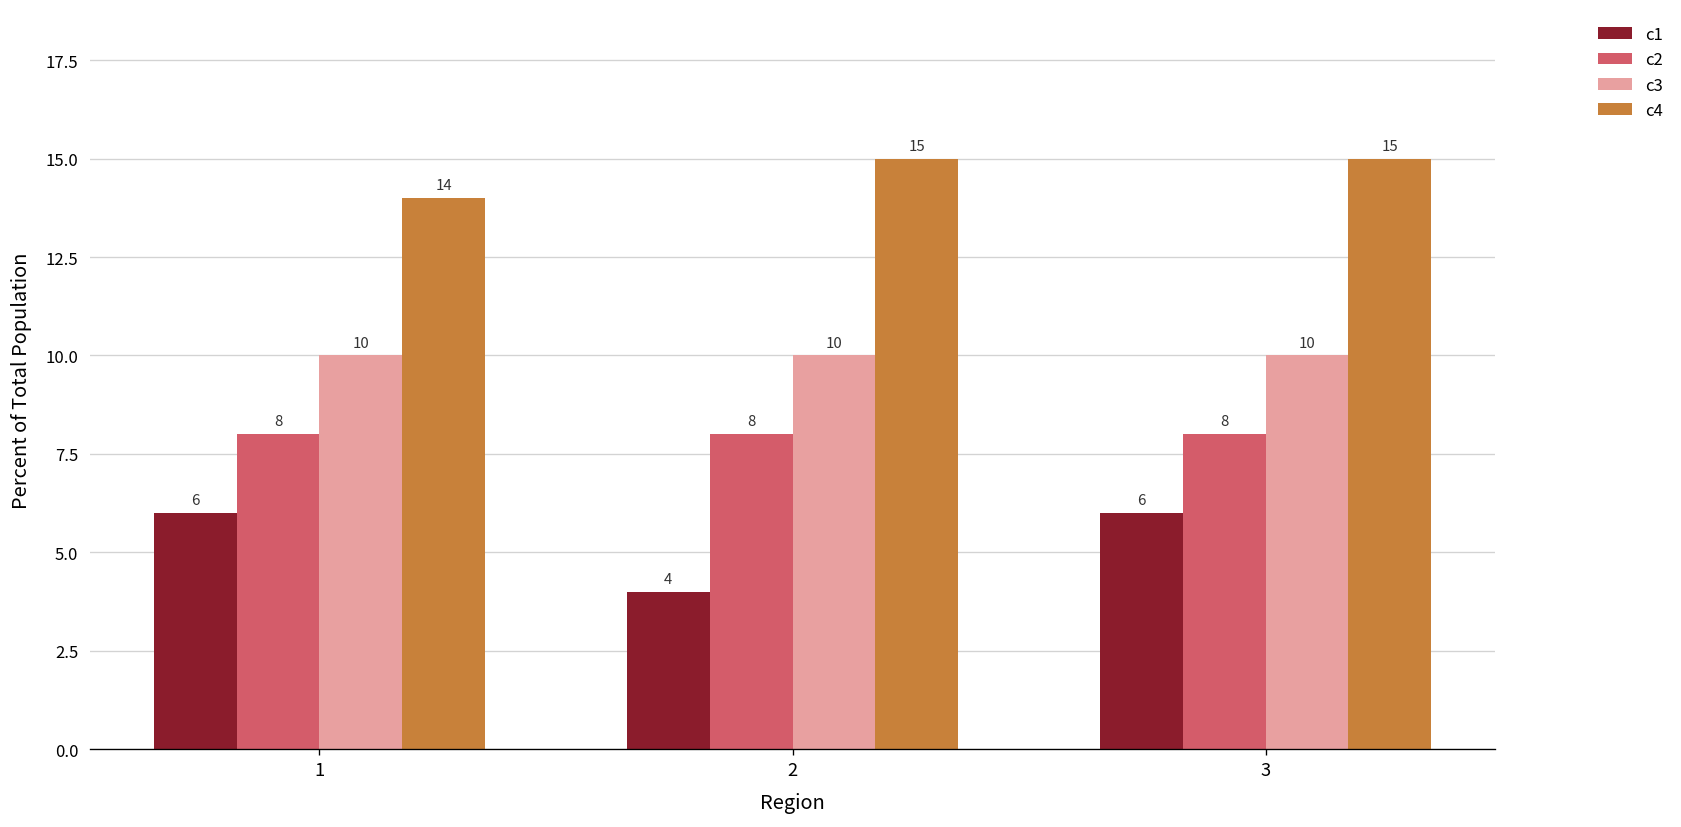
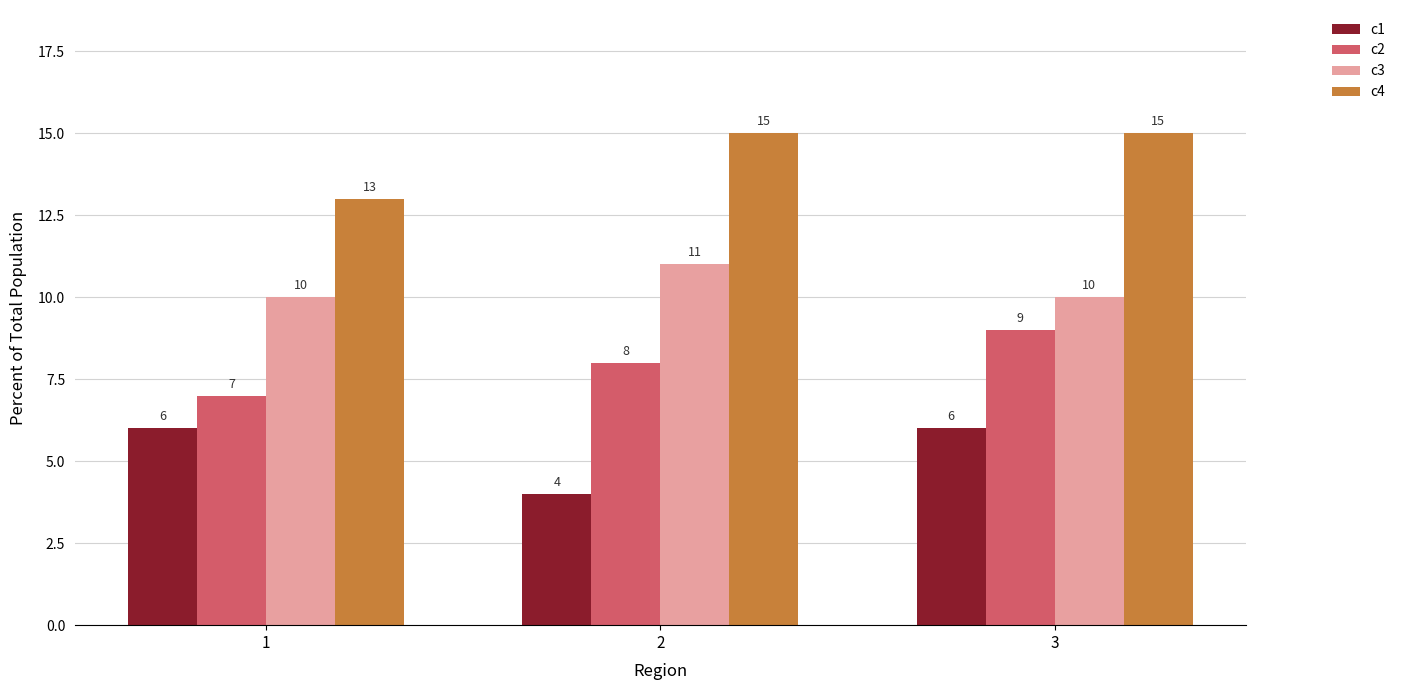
  {
    "c1": {
      "1": 6,
      "2": 4,
      "3": 6
    },
    "c2": {
-     "1": 8,
+     "1": 7,
      "2": 8,
-     "3": 8
+     "3": 9
    },
    "c3": {
      "1": 10,
-     "2": 10,
+     "2": 11,
      "3": 10
    },
    "c4": {
-     "1": 14,
+     "1": 13,
      "2": 15,
      "3": 15
    }
  }
